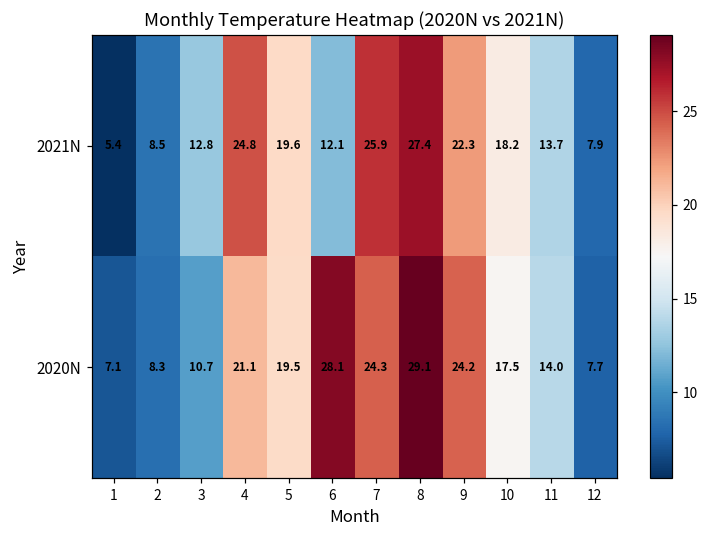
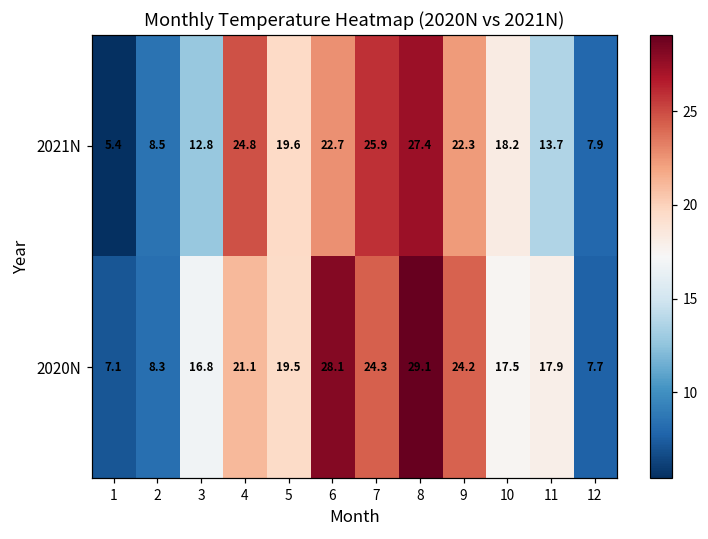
  {
    "2021N": {
      "1": 5.4,
      "2": 8.5,
      "3": 12.8,
      "4": 24.8,
      "5": 19.6,
-     "6": 12.1,
+     "6": 22.7,
      "7": 25.9,
      "8": 27.4,
      "9": 22.3,
      "10": 18.2,
      "11": 13.7,
      "12": 7.9
    },
    "2020N": {
      "1": 7.1,
      "2": 8.3,
-     "3": 10.7,
+     "3": 16.8,
      "4": 21.1,
      "5": 19.5,
      "6": 28.1,
      "7": 24.3,
      "8": 29.1,
      "9": 24.2,
      "10": 17.5,
-     "11": 14.0,
+     "11": 17.9,
      "12": 7.7
    }
  }
